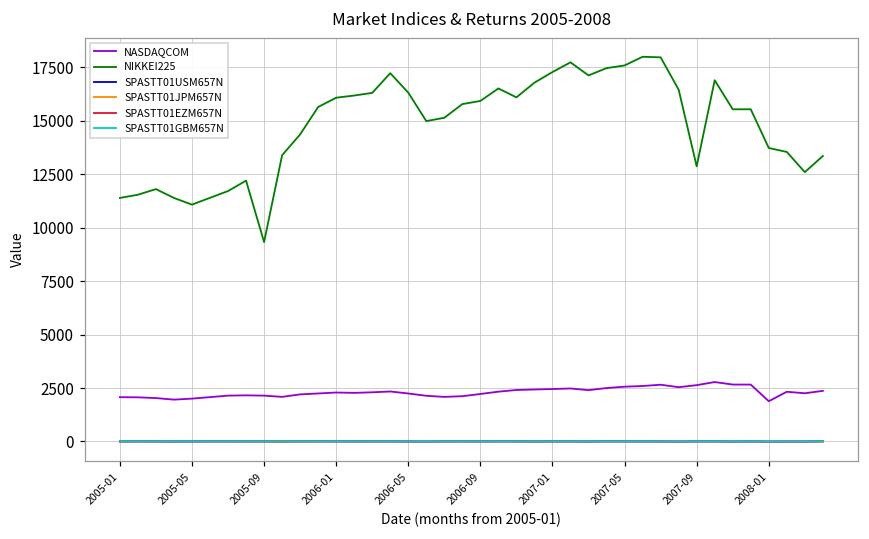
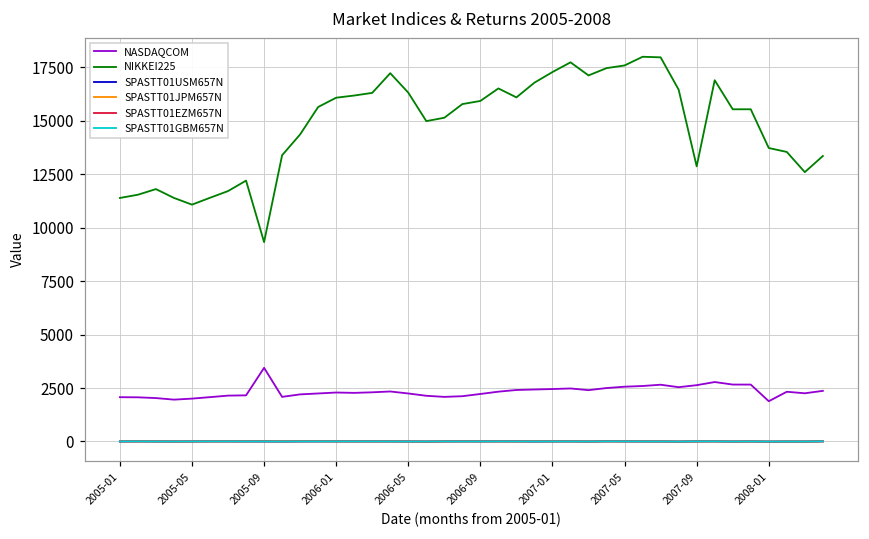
  {
    "NASDAQCOM": {
      "2005-01": 2100,
      "2005-05": 2000,
-     "2005-09": 2100,
+     "2005-09": 3400,
      "2006-01": 2300,
      "2006-05": 2200,
      "2006-09": 2200,
      "2007-01": 2500,
      "2007-05": 2600,
      "2007-09": 2600,
      "2008-01": 1900
    },
    "NIKKEI225": {
      "2005-01": 11400,
      "2005-05": 11100,
      "2005-09": 9300,
      "2006-01": 16100,
      "2006-05": 16300,
      "2006-09": 15900,
      "2007-01": 17300,
      "2007-05": 17600,
      "2007-09": 12900,
      "2008-01": 13700
    }
  }
